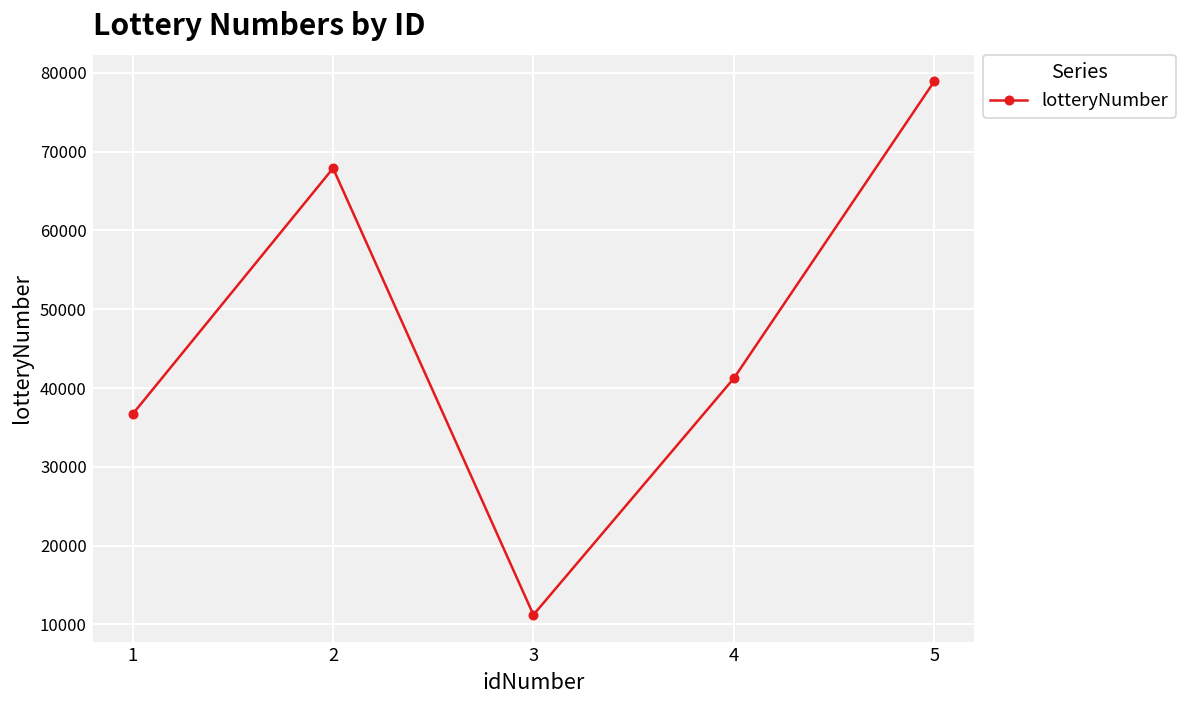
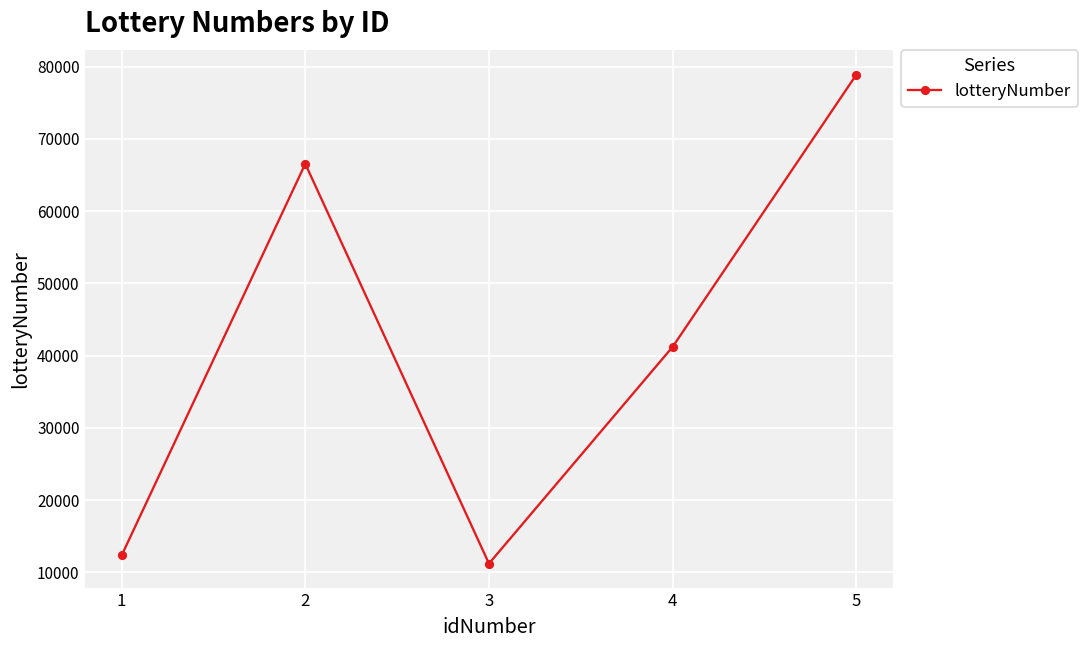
  {
-   "1": 37000,
-   "2": 68000,
+   "1": 12000,
+   "2": 67000,
    "3": 11000,
    "4": 41000,
    "5": 79000
  }
